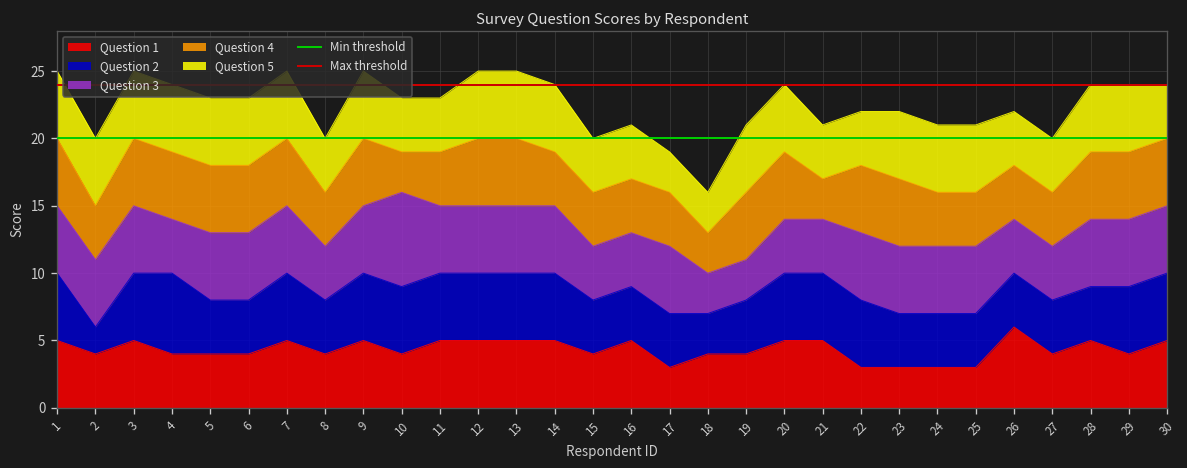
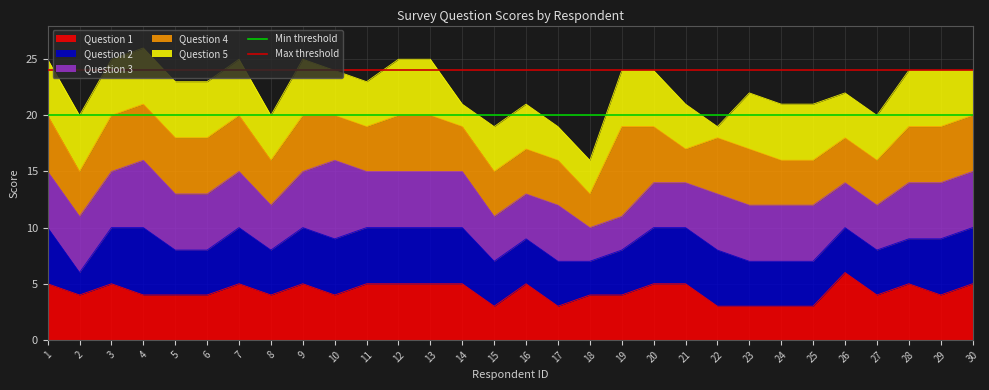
  {
    "Question 1": {
      "1": 5,
      "2": 4,
      "3": 5,
      "4": 4,
      "5": 4,
      "6": 4,
      "7": 5,
      "8": 4,
      "9": 5,
      "10": 4,
      "11": 5,
      "12": 5,
      "13": 5,
      "14": 5,
-     "15": 4,
+     "15": 3,
      "16": 5,
      "17": 3,
      "18": 4,
      "19": 4,
      "20": 5,
      "21": 5,
      "22": 3,
      "23": 3,
      "24": 3,
      "25": 3,
      "26": 6,
      "27": 4,
      "28": 5,
      "29": 4,
      "30": 5
    },
    "Question 2": {
      "1": 10,
      "2": 6,
      "3": 10,
      "4": 10,
      "5": 8,
      "6": 8,
      "7": 10,
      "8": 8,
      "9": 10,
      "10": 9,
      "11": 10,
      "12": 10,
      "13": 10,
      "14": 10,
      "16": 9,
      "17": 7,
      "18": 7,
      "19": 8,
      "20": 10,
      "21": 10,
      "22": 8,
      "23": 7,
      "24": 7,
      "25": 7,
      "26": 10,
      "27": 8,
      "28": 9,
      "29": 9,
      "30": 10
    },
    "Question 3": {
      "1": 15,
      "2": 11,
      "3": 15,
-     "4": 4,
+     "4": 6,
      "5": 13,
      "6": 13,
      "7": 15,
      "8": 12,
      "9": 15,
      "10": 16,
      "11": 15,
      "12": 15,
      "13": 15,
      "14": 15,
      "16": 13,
      "17": 12,
      "18": 10,
      "19": 11,
      "20": 14,
      "21": 14,
      "22": 13,
      "23": 12,
      "24": 12,
      "25": 12,
      "26": 14,
      "27": 12,
      "28": 14,
      "29": 14,
      "30": 15
    },
    "Question 4": {
      "1": 20,
      "2": 15,
      "3": 20,
      "5": 18,
      "6": 18,
      "7": 20,
      "8": 16,
      "9": 20,
-     "10": 3,
+     "10": 4,
      "11": 19,
      "12": 20,
      "13": 20,
      "14": 19,
      "16": 17,
      "17": 16,
      "18": 13,
-     "19": 5,
+     "19": 8,
      "20": 19,
      "21": 17,
      "22": 18,
      "23": 17,
      "24": 16,
      "25": 16,
      "26": 18,
      "27": 16,
      "28": 19,
      "29": 19,
      "30": 20
    },
    "Question 5": {
      "1": 25,
      "2": 20,
      "5": 23,
      "6": 23,
      "8": 20,
      "11": 23,
      "12": 25,
      "13": 25,
-     "14": 5,
+     "14": 2,
      "16": 21,
      "17": 19,
      "18": 16,
      "20": 24,
      "21": 21,
-     "22": 4,
+     "22": 1,
      "23": 22,
      "24": 21,
      "25": 21,
      "26": 22,
      "27": 20,
      "28": 24,
      "29": 24,
      "30": 24
    }
  }
